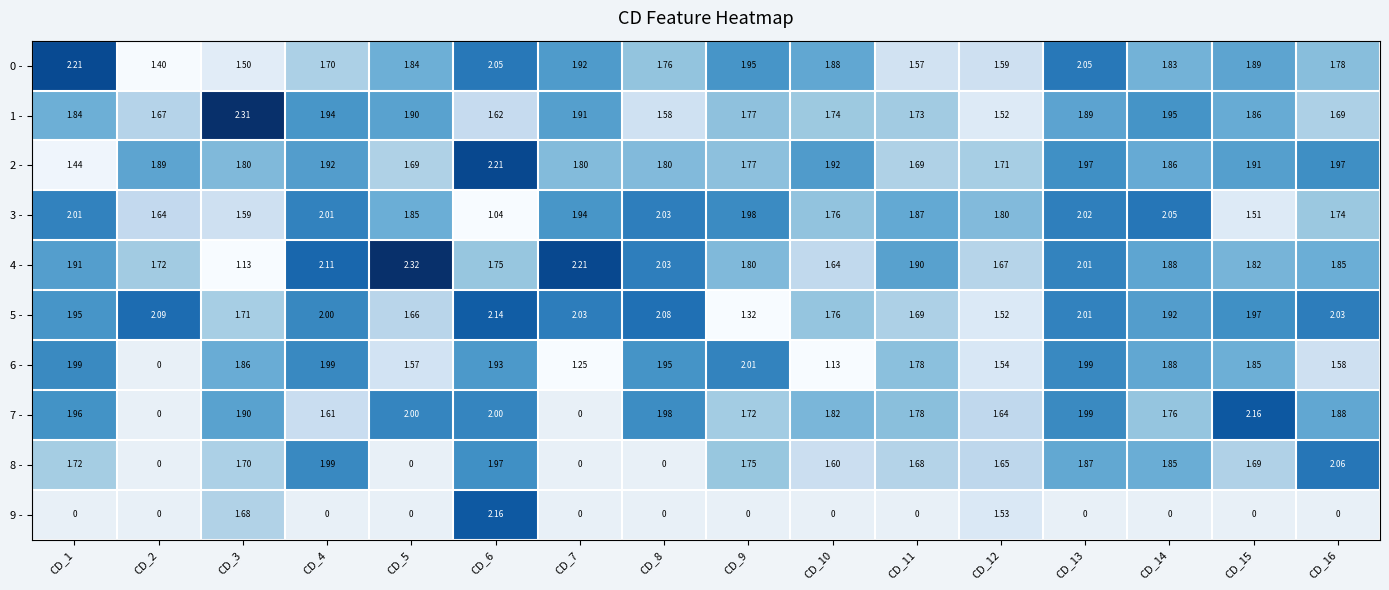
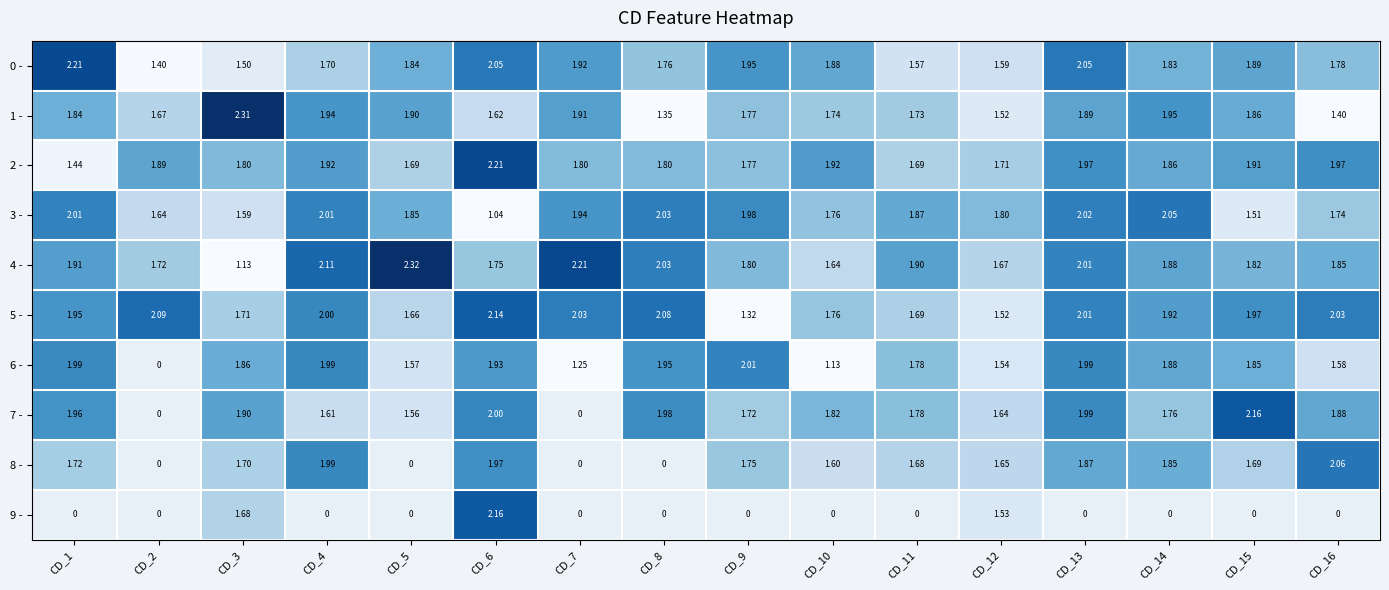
  {
    "0 -": {
      "CD_1": 2.21,
      "CD_2": 1.40,
      "CD_3": 1.50,
      "CD_4": 1.70,
      "CD_5": 1.84,
      "CD_6": 2.05,
      "CD_7": 1.92,
      "CD_8": 1.76,
      "CD_9": 1.95,
      "CD_10": 1.88,
      "CD_11": 1.57,
      "CD_12": 1.59,
      "CD_13": 2.05,
      "CD_14": 1.83,
      "CD_15": 1.89,
      "CD_16": 1.78
    },
    "1 -": {
      "CD_1": 1.84,
      "CD_2": 1.67,
      "CD_3": 2.31,
      "CD_4": 1.94,
      "CD_5": 1.90,
      "CD_6": 1.62,
      "CD_7": 1.91,
-     "CD_8": 1.58,
+     "CD_8": 1.35,
      "CD_9": 1.77,
      "CD_10": 1.74,
      "CD_11": 1.73,
      "CD_12": 1.52,
      "CD_13": 1.89,
      "CD_14": 1.95,
      "CD_15": 1.86,
-     "CD_16": 1.69
+     "CD_16": 1.40
    },
    "2 -": {
      "CD_1": 1.44,
      "CD_2": 1.89,
      "CD_3": 1.80,
      "CD_4": 1.92,
      "CD_5": 1.69,
      "CD_6": 2.21,
      "CD_7": 1.80,
      "CD_8": 1.80,
      "CD_9": 1.77,
      "CD_10": 1.92,
      "CD_11": 1.69,
      "CD_12": 1.71,
      "CD_13": 1.97,
      "CD_14": 1.86,
      "CD_15": 1.91,
      "CD_16": 1.97
    },
    "3 -": {
      "CD_1": 2.01,
      "CD_2": 1.64,
      "CD_3": 1.59,
      "CD_4": 2.01,
      "CD_5": 1.85,
      "CD_6": 1.04,
      "CD_7": 1.94,
      "CD_8": 2.03,
      "CD_9": 1.98,
      "CD_10": 1.76,
      "CD_11": 1.87,
      "CD_12": 1.80,
      "CD_13": 2.02,
      "CD_14": 2.05,
      "CD_15": 1.51,
      "CD_16": 1.74
    },
    "4 -": {
      "CD_1": 1.91,
      "CD_2": 1.72,
      "CD_3": 1.13,
      "CD_4": 2.11,
      "CD_5": 2.32,
      "CD_6": 1.75,
      "CD_7": 2.21,
      "CD_8": 2.03,
      "CD_9": 1.80,
      "CD_10": 1.64,
      "CD_11": 1.90,
      "CD_12": 1.67,
      "CD_13": 2.01,
      "CD_14": 1.88,
      "CD_15": 1.82,
      "CD_16": 1.85
    },
    "5 -": {
      "CD_1": 1.95,
      "CD_2": 2.09,
      "CD_3": 1.71,
      "CD_4": 2.00,
      "CD_5": 1.66,
      "CD_6": 2.14,
      "CD_7": 2.03,
      "CD_8": 2.08,
      "CD_9": 1.32,
      "CD_10": 1.76,
      "CD_11": 1.69,
      "CD_12": 1.52,
      "CD_13": 2.01,
      "CD_14": 1.92,
      "CD_15": 1.97,
      "CD_16": 2.03
    },
    "6 -": {
      "CD_1": 1.99,
      "CD_2": 0,
      "CD_3": 1.86,
      "CD_4": 1.99,
      "CD_5": 1.57,
      "CD_6": 1.93,
      "CD_7": 1.25,
      "CD_8": 1.95,
      "CD_9": 2.01,
      "CD_10": 1.13,
      "CD_11": 1.78,
      "CD_12": 1.54,
      "CD_13": 1.99,
      "CD_14": 1.88,
      "CD_15": 1.85,
      "CD_16": 1.58
    },
    "7 -": {
      "CD_1": 1.96,
      "CD_2": 0,
      "CD_3": 1.90,
      "CD_4": 1.61,
-     "CD_5": 2.00,
+     "CD_5": 1.56,
      "CD_6": 2.00,
      "CD_7": 0,
      "CD_8": 1.98,
      "CD_9": 1.72,
      "CD_10": 1.82,
      "CD_11": 1.78,
      "CD_12": 1.64,
      "CD_13": 1.99,
      "CD_14": 1.76,
      "CD_15": 2.16,
      "CD_16": 1.88
    },
    "8 -": {
      "CD_1": 1.72,
      "CD_2": 0,
      "CD_3": 1.70,
      "CD_4": 1.99,
      "CD_5": 0,
      "CD_6": 1.97,
      "CD_7": 0,
      "CD_8": 0,
      "CD_9": 1.75,
      "CD_10": 1.60,
      "CD_11": 1.68,
      "CD_12": 1.65,
      "CD_13": 1.87,
      "CD_14": 1.85,
      "CD_15": 1.69,
      "CD_16": 2.06
    },
    "9 -": {
      "CD_1": 0,
      "CD_2": 0,
      "CD_3": 1.68,
      "CD_4": 0,
      "CD_5": 0,
      "CD_6": 2.16,
      "CD_7": 0,
      "CD_8": 0,
      "CD_9": 0,
      "CD_10": 0,
      "CD_11": 0,
      "CD_12": 1.53,
      "CD_13": 0,
      "CD_14": 0,
      "CD_15": 0,
      "CD_16": 0
    }
  }
